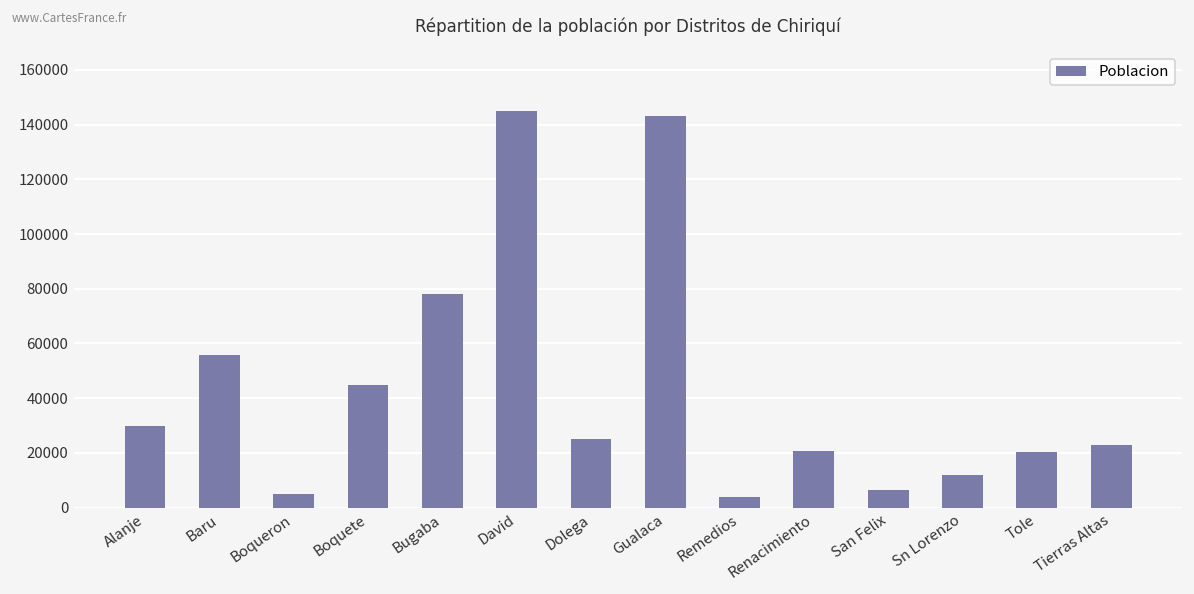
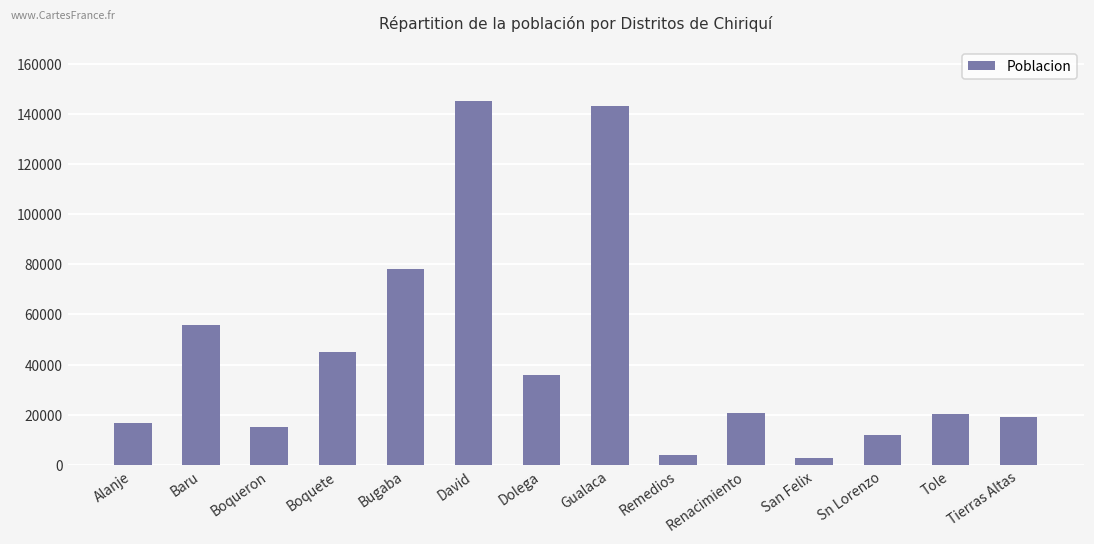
  {
-   "Alanje": 30000,
+   "Alanje": 17000,
    "Baru": 56000,
-   "Boqueron": 5000,
+   "Boqueron": 15000,
    "Boquete": 45000,
    "Bugaba": 78000,
    "David": 145000,
-   "Dolega": 25000,
+   "Dolega": 36000,
    "Gualaca": 143000,
    "Remedios": 4000,
    "Renacimiento": 21000,
-   "San Felix": 6000,
+   "San Felix": 3000,
    "Sn Lorenzo": 12000,
    "Tole": 20000,
-   "Tierras Altas": 23000
+   "Tierras Altas": 19000
  }
